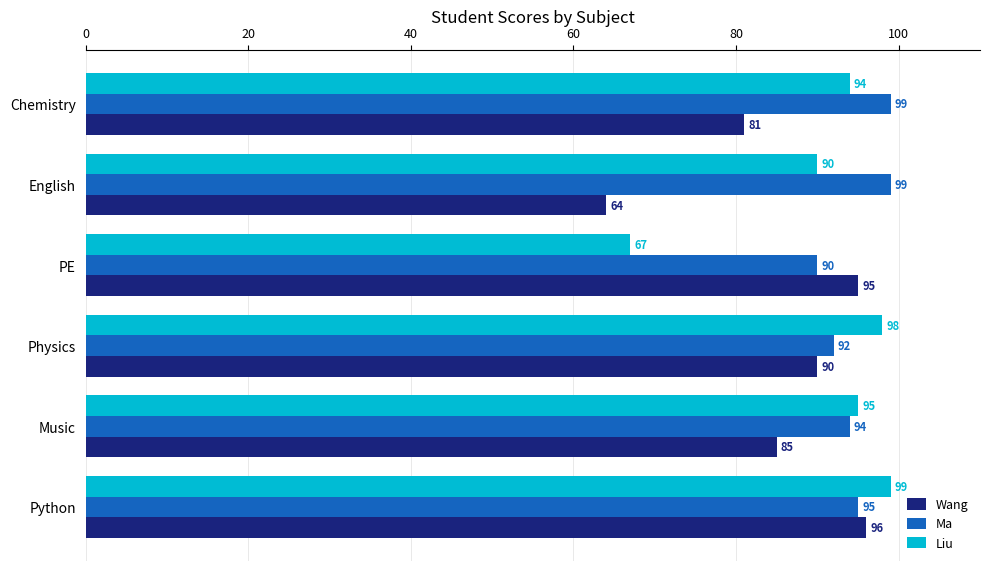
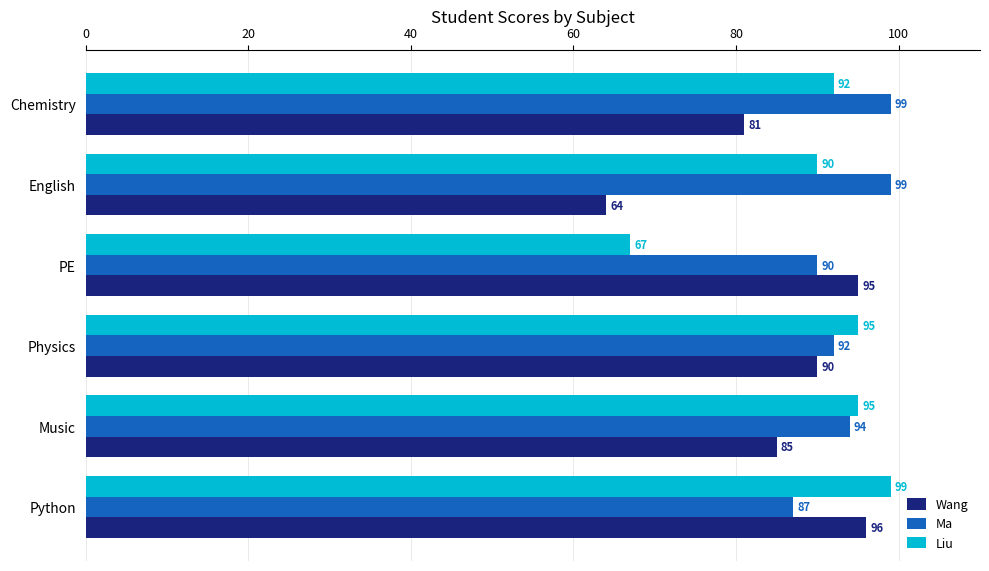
  {
    "Wang": {
      "Chemistry": 81,
      "English": 64,
      "PE": 95,
      "Physics": 90,
      "Music": 85,
      "Python": 96
    },
    "Ma": {
      "Chemistry": 99,
      "English": 99,
      "PE": 90,
      "Physics": 92,
      "Music": 94,
-     "Python": 95
+     "Python": 87
    },
    "Liu": {
-     "Chemistry": 94,
+     "Chemistry": 92,
      "English": 90,
      "PE": 67,
-     "Physics": 98,
+     "Physics": 95,
      "Music": 95,
      "Python": 99
    }
  }
